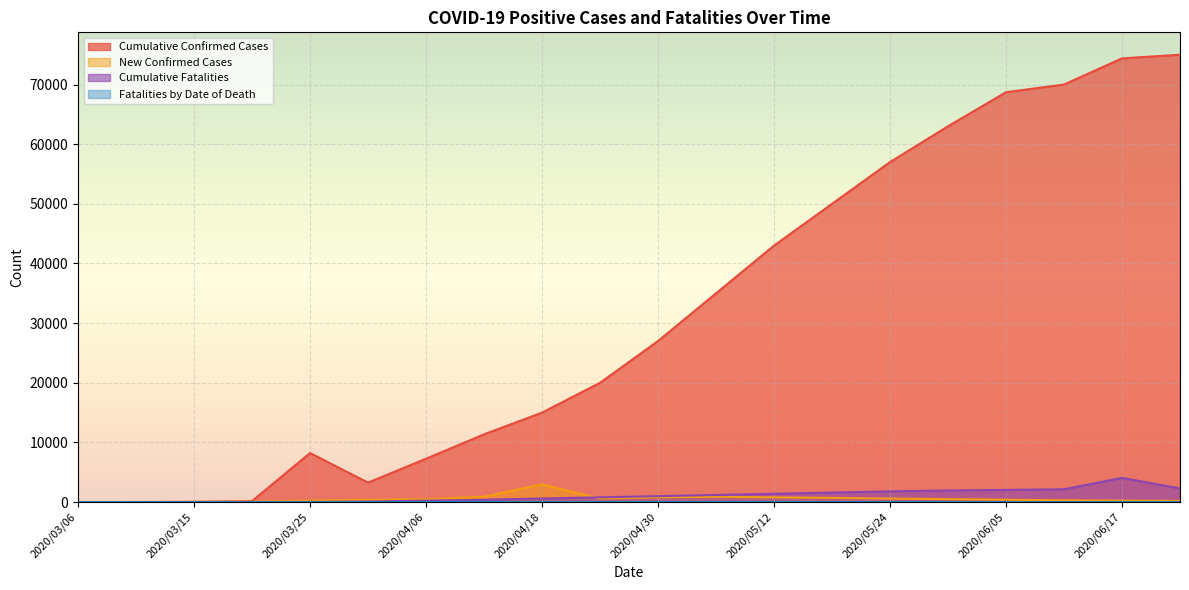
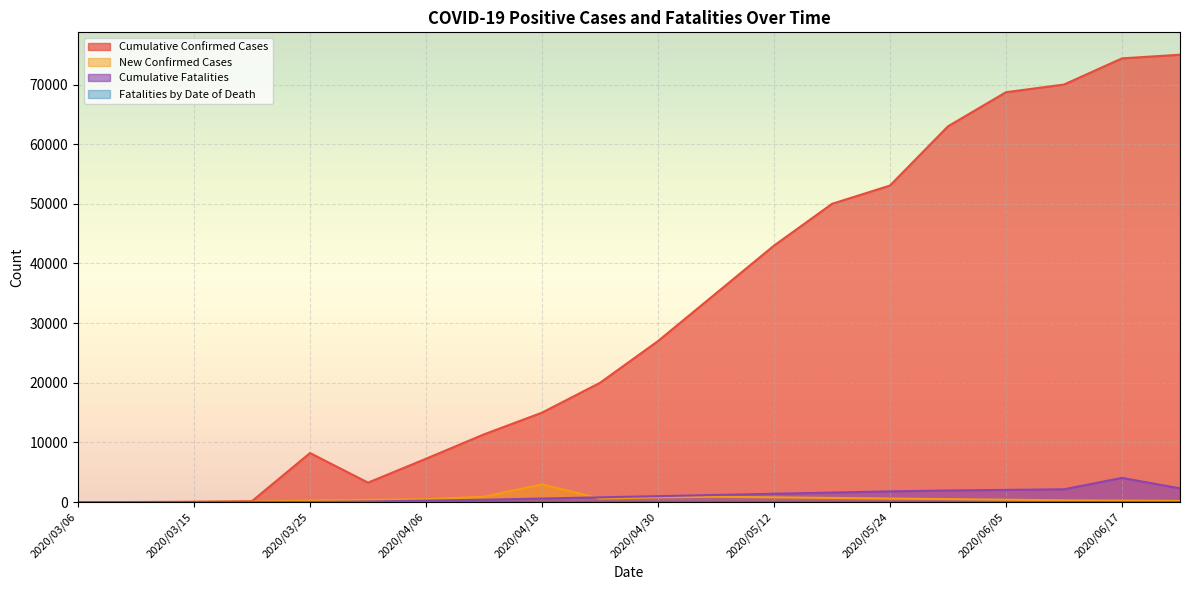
  {
    "Cumulative Confirmed Cases": {
      "2020/03/25": 8000,
      "2020/04/06": 7000,
      "2020/04/18": 15000,
      "2020/04/30": 27000,
      "2020/05/12": 43000,
-     "2020/05/24": 57000,
+     "2020/05/24": 53000,
      "2020/06/05": 69000,
      "2020/06/17": 74000
    },
    "New Confirmed Cases": {
      "2020/04/18": 3000,
      "2020/05/12": 1000,
      "2020/05/24": 1000
    },
    "Cumulative Fatalities": {
      "2020/04/18": 1000,
      "2020/05/12": 1000,
      "2020/05/24": 2000,
      "2020/06/05": 2000,
      "2020/06/17": 4000
    },
    "Fatalities by Date of Death": {
      "2020/04/18": 0,
      "2020/04/30": 0,
      "2020/05/12": 0,
      "2020/05/24": 0
    }
  }
